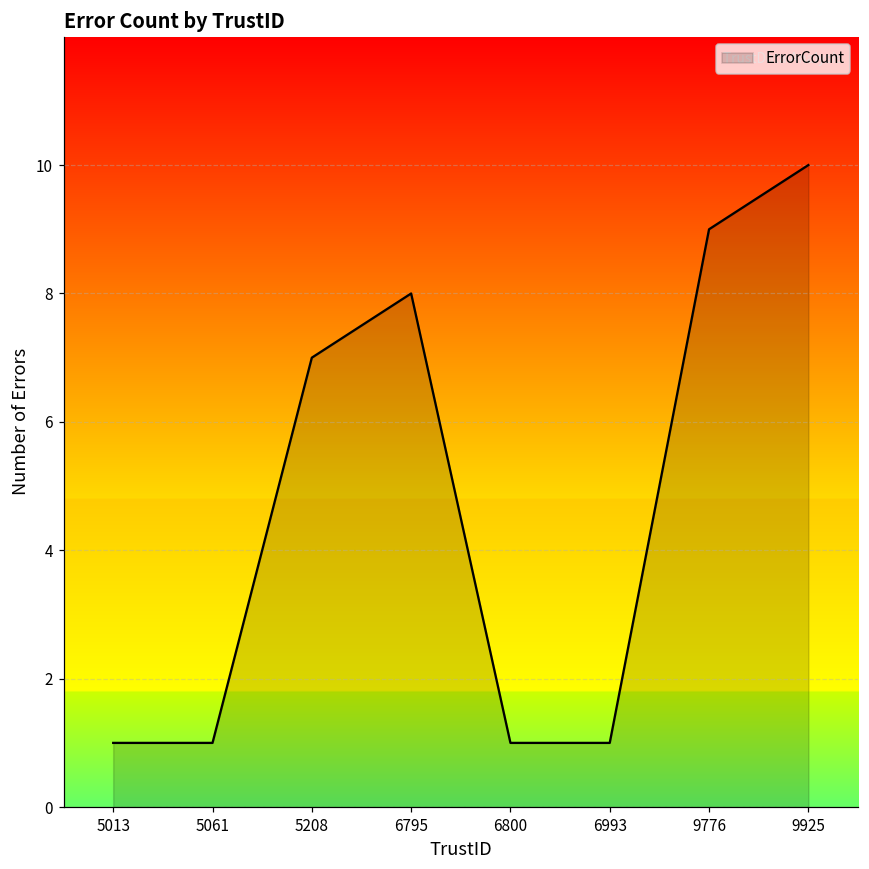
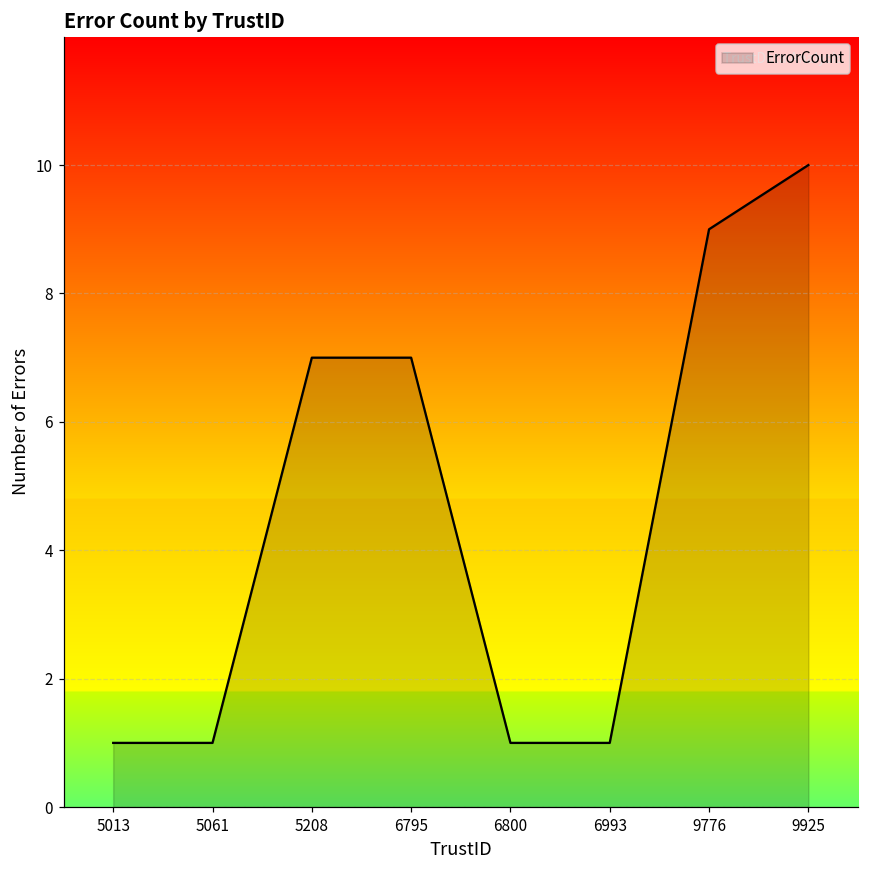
  {
    "5013": 1,
    "5061": 1,
    "5208": 7,
-   "6795": 8,
+   "6795": 7,
    "6800": 1,
    "6993": 1,
    "9776": 9,
    "9925": 10
  }
